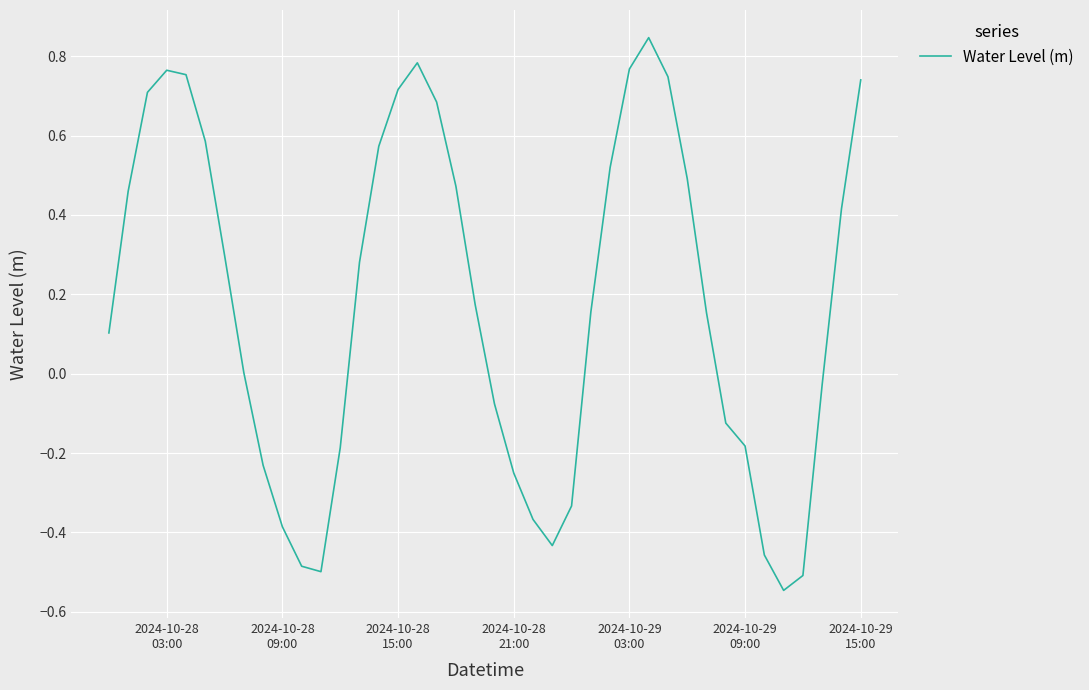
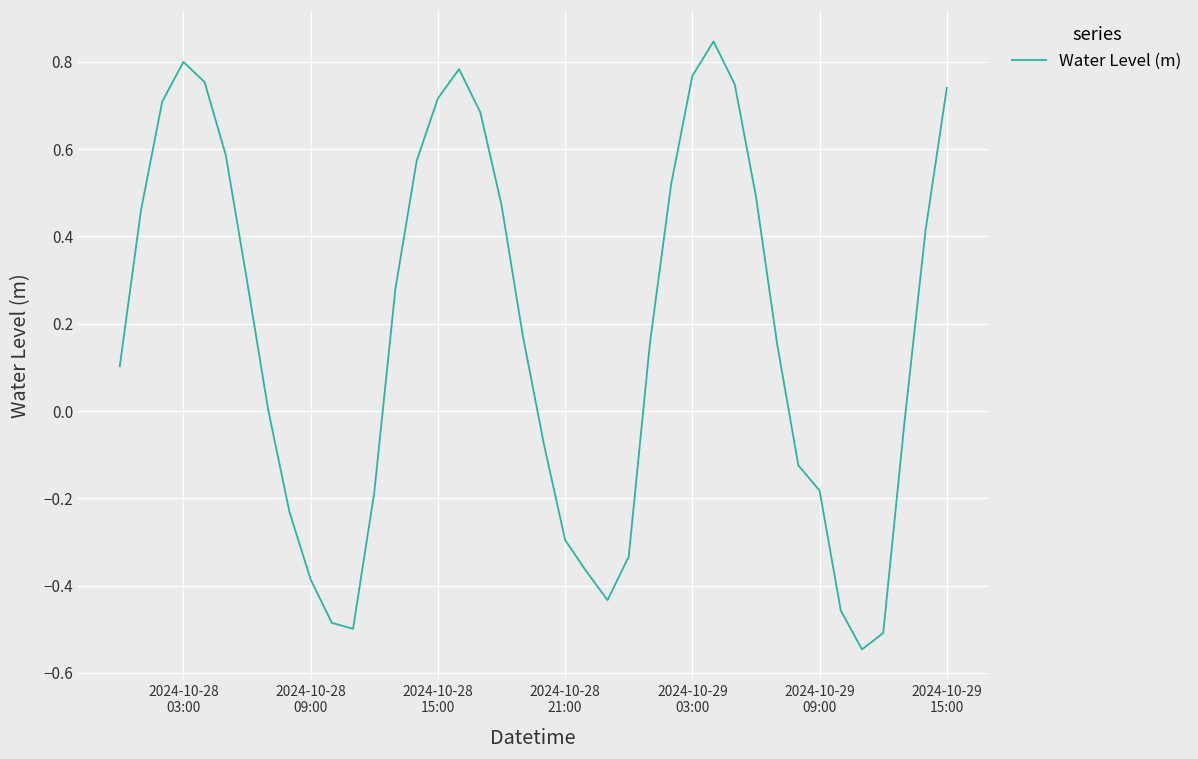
  {
-   "2024-10-28 03:00": 0.76,
+   "2024-10-28 03:00": 0.80,
    "2024-10-28 09:00": -0.39,
    "2024-10-28 15:00": 0.72,
-   "2024-10-28 21:00": -0.25,
+   "2024-10-28 21:00": -0.30,
    "2024-10-29 03:00": 0.77,
    "2024-10-29 09:00": -0.18,
    "2024-10-29 15:00": 0.74
  }
